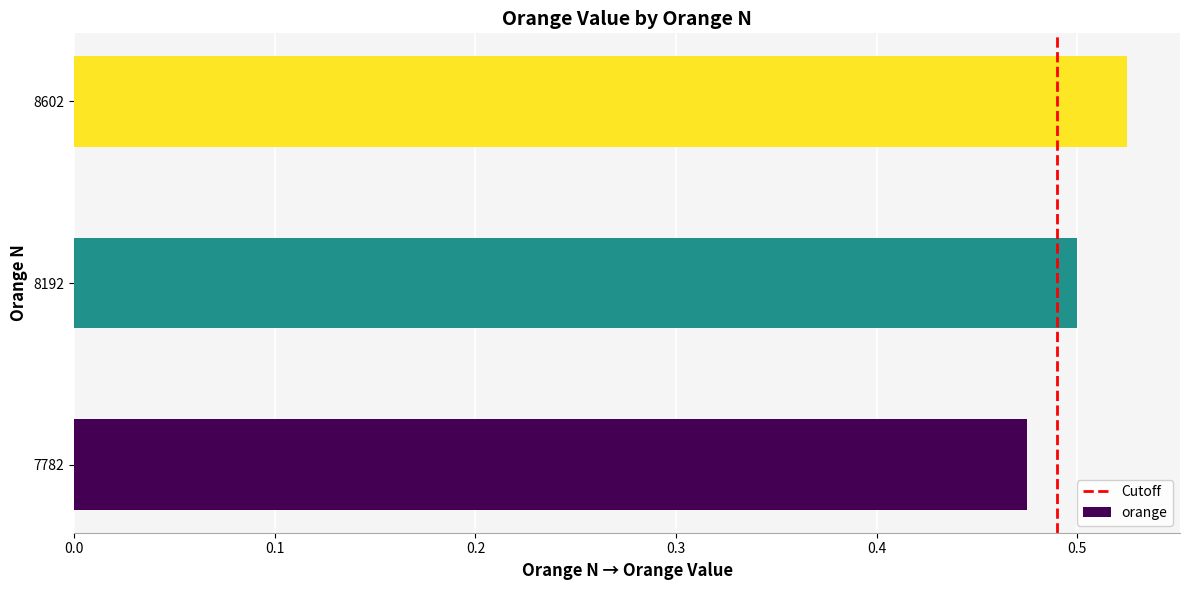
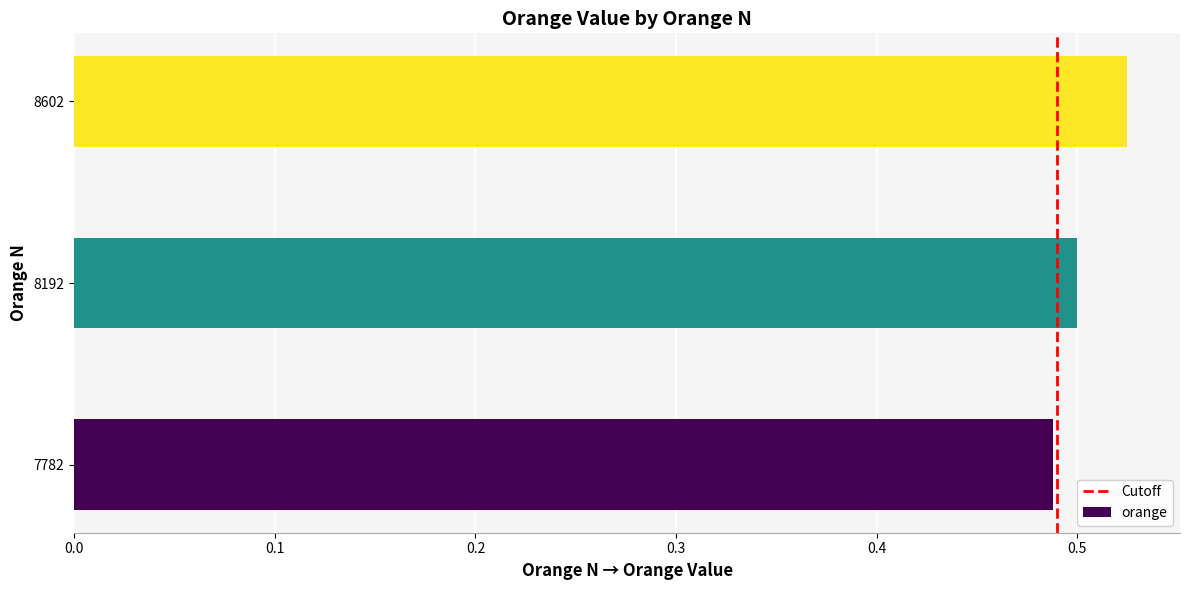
  {
    "8602": 0.525,
    "8192": 0.500,
-   "7782": 0.475
+   "7782": 0.488
  }
